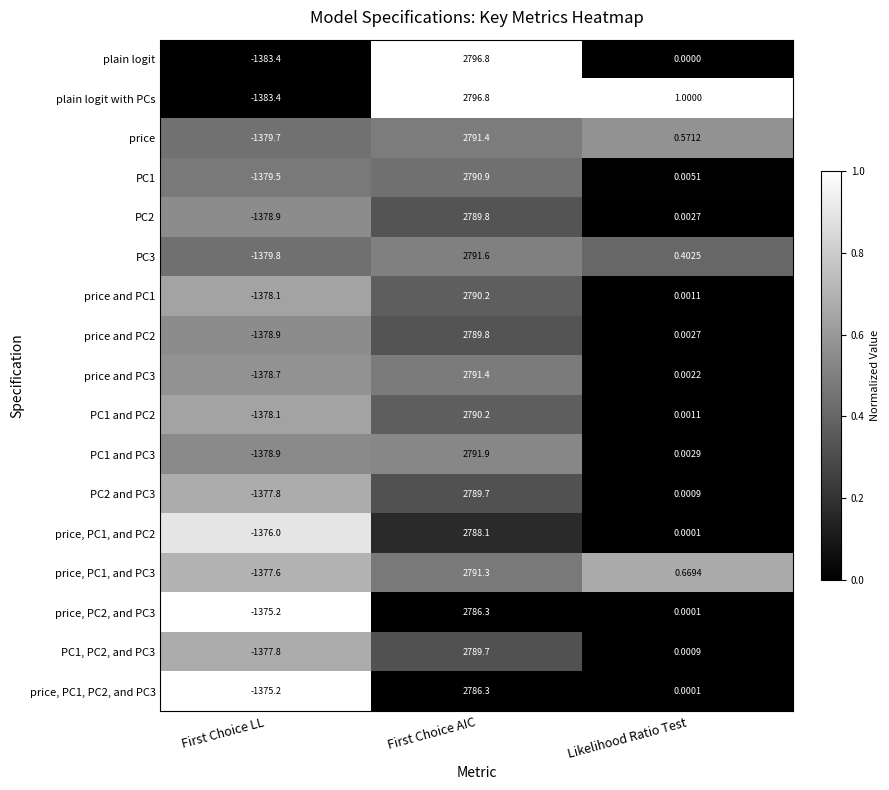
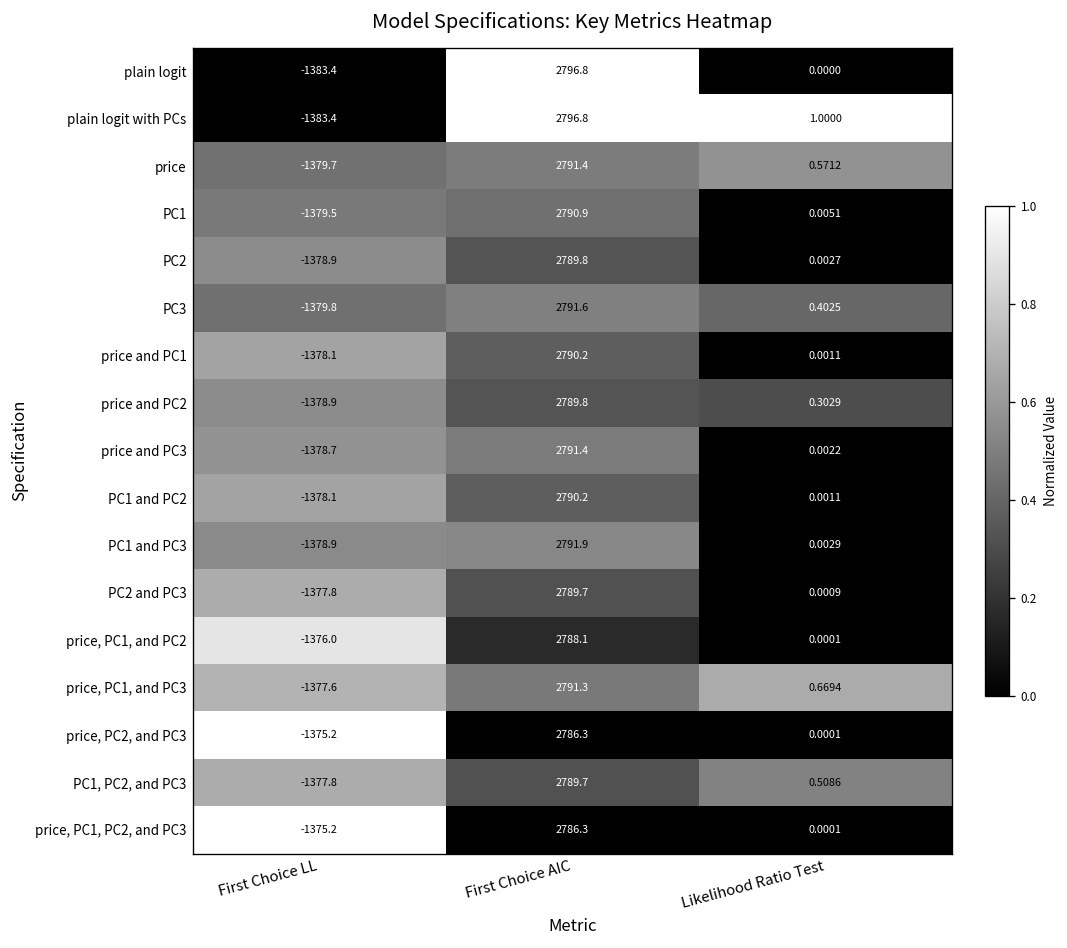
  {
    "plain logit": {
      "First Choice LL": -1383.4,
      "First Choice AIC": 2796.8,
      "Likelihood Ratio Test": 0.0000
    },
    "plain logit with PCs": {
      "First Choice LL": -1383.4,
      "First Choice AIC": 2796.8,
      "Likelihood Ratio Test": 1.0000
    },
    "price": {
      "First Choice LL": -1379.7,
      "First Choice AIC": 2791.4,
      "Likelihood Ratio Test": 0.5712
    },
    "PC1": {
      "First Choice LL": -1379.5,
      "First Choice AIC": 2790.9,
      "Likelihood Ratio Test": 0.0051
    },
    "PC2": {
      "First Choice LL": -1378.9,
      "First Choice AIC": 2789.8,
      "Likelihood Ratio Test": 0.0027
    },
    "PC3": {
      "First Choice LL": -1379.8,
      "First Choice AIC": 2791.6,
      "Likelihood Ratio Test": 0.4025
    },
    "price and PC1": {
      "First Choice LL": -1378.1,
      "First Choice AIC": 2790.2,
      "Likelihood Ratio Test": 0.0011
    },
    "price and PC2": {
      "First Choice LL": -1378.9,
      "First Choice AIC": 2789.8,
-     "Likelihood Ratio Test": 0.0027
+     "Likelihood Ratio Test": 0.3029
    },
    "price and PC3": {
      "First Choice LL": -1378.7,
      "First Choice AIC": 2791.4,
      "Likelihood Ratio Test": 0.0022
    },
    "PC1 and PC2": {
      "First Choice LL": -1378.1,
      "First Choice AIC": 2790.2,
      "Likelihood Ratio Test": 0.0011
    },
    "PC1 and PC3": {
      "First Choice LL": -1378.9,
      "First Choice AIC": 2791.9,
      "Likelihood Ratio Test": 0.0029
    },
    "PC2 and PC3": {
      "First Choice LL": -1377.8,
      "First Choice AIC": 2789.7,
      "Likelihood Ratio Test": 0.0009
    },
    "price, PC1, and PC2": {
      "First Choice LL": -1376.0,
      "First Choice AIC": 2788.1,
      "Likelihood Ratio Test": 0.0001
    },
    "price, PC1, and PC3": {
      "First Choice LL": -1377.6,
      "First Choice AIC": 2791.3,
      "Likelihood Ratio Test": 0.6694
    },
    "price, PC2, and PC3": {
      "First Choice LL": -1375.2,
      "First Choice AIC": 2786.3,
      "Likelihood Ratio Test": 0.0001
    },
    "PC1, PC2, and PC3": {
      "First Choice LL": -1377.8,
      "First Choice AIC": 2789.7,
-     "Likelihood Ratio Test": 0.0009
+     "Likelihood Ratio Test": 0.5086
    },
    "price, PC1, PC2, and PC3": {
      "First Choice LL": -1375.2,
      "First Choice AIC": 2786.3,
      "Likelihood Ratio Test": 0.0001
    }
  }
